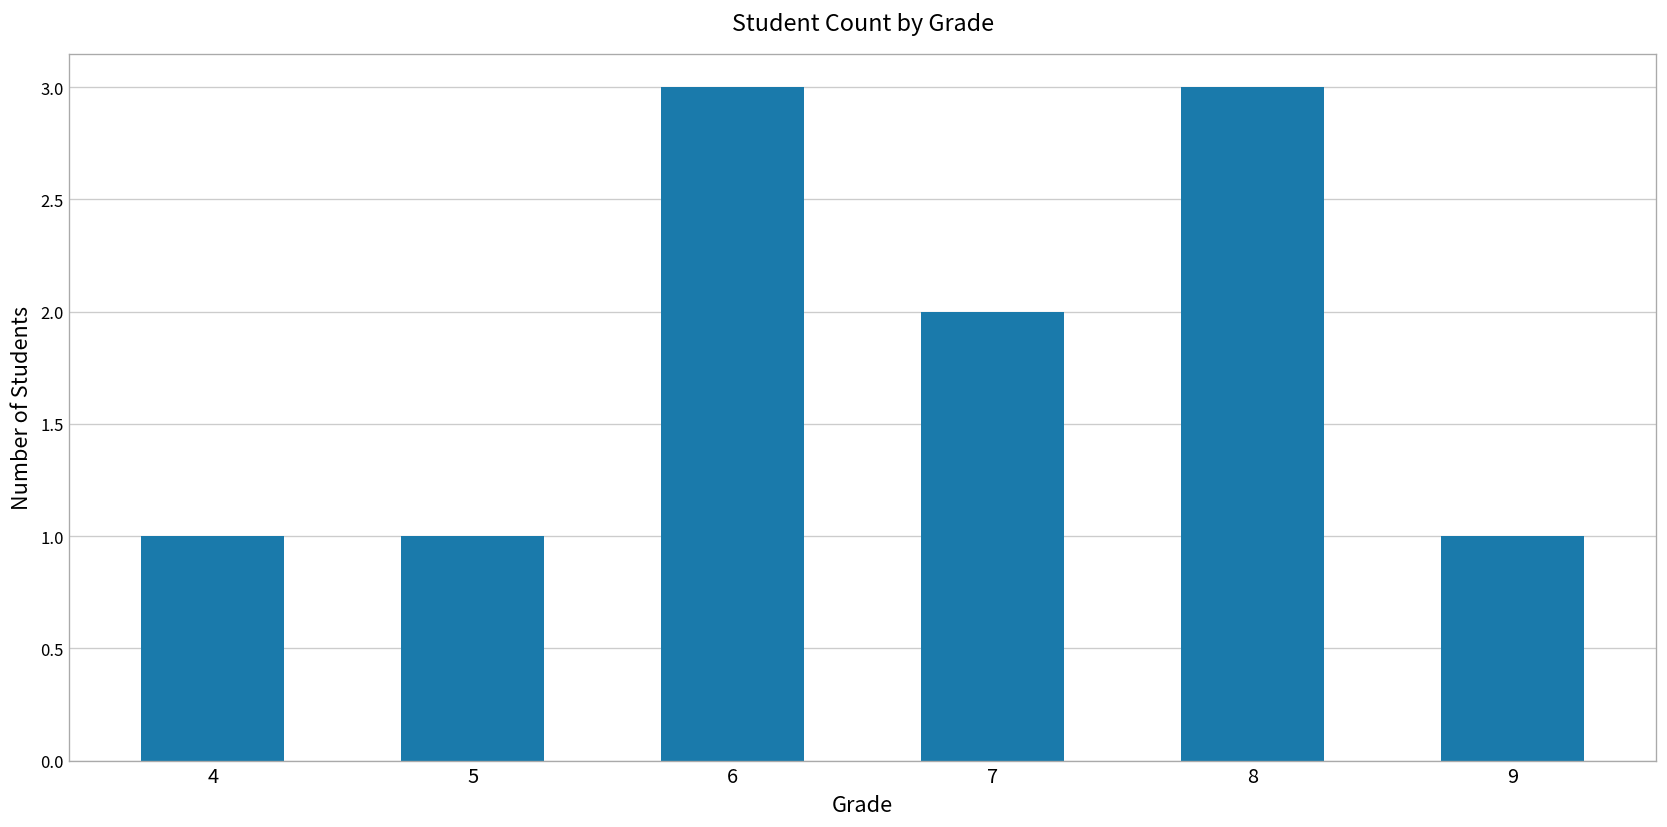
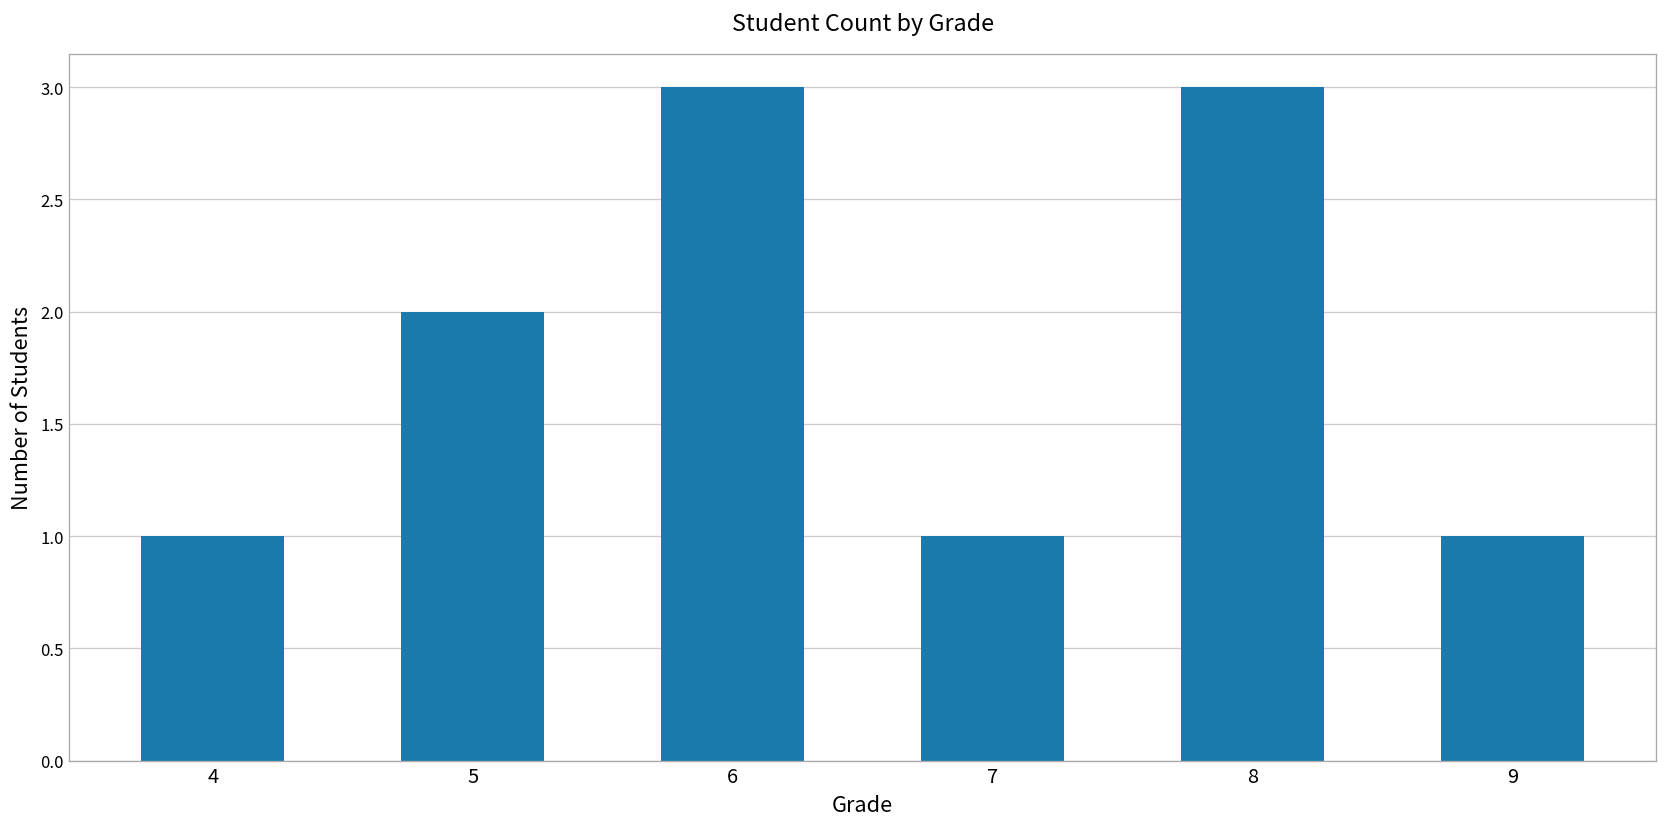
  {
    "4": 1,
-   "5": 1,
+   "5": 2,
    "6": 3,
-   "7": 2,
+   "7": 1,
    "8": 3,
    "9": 1
  }
